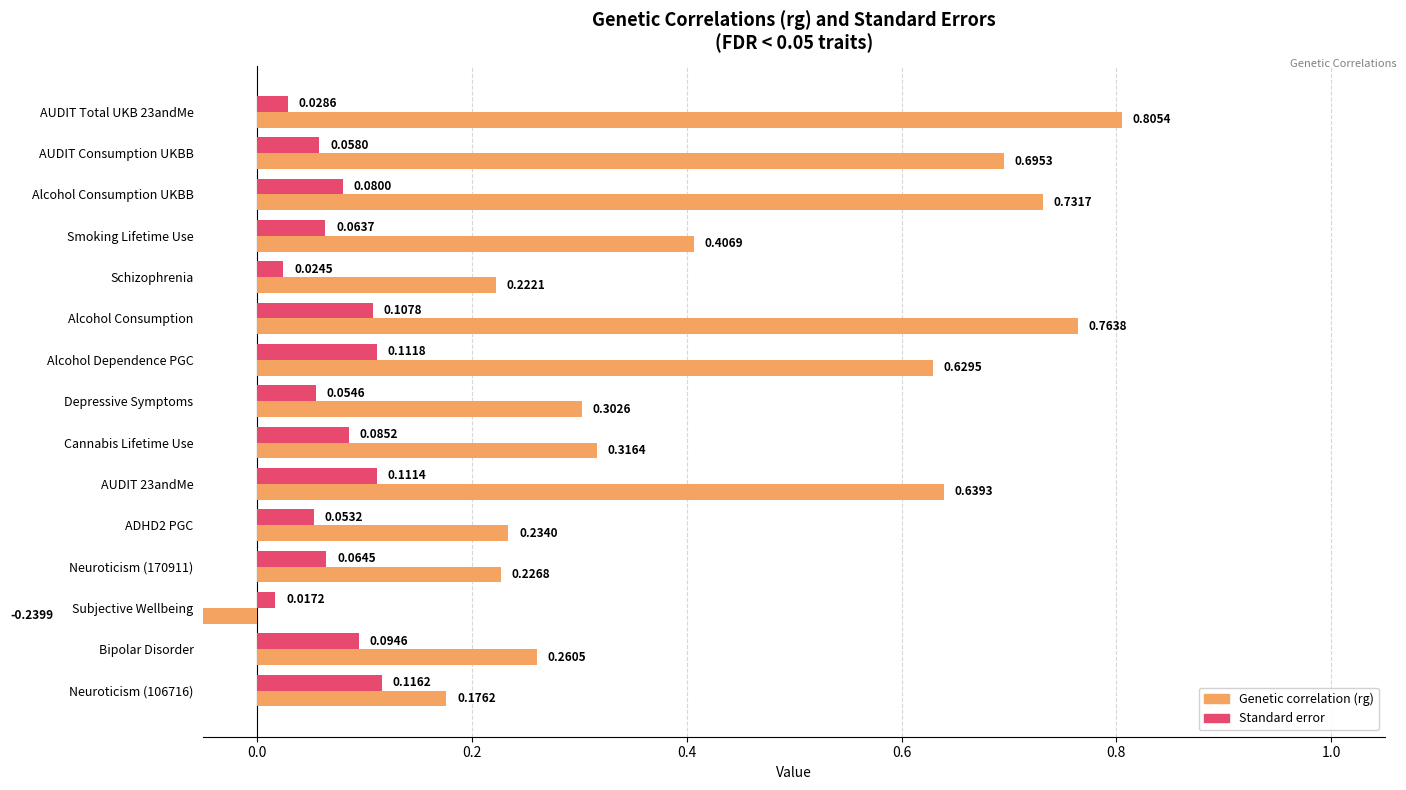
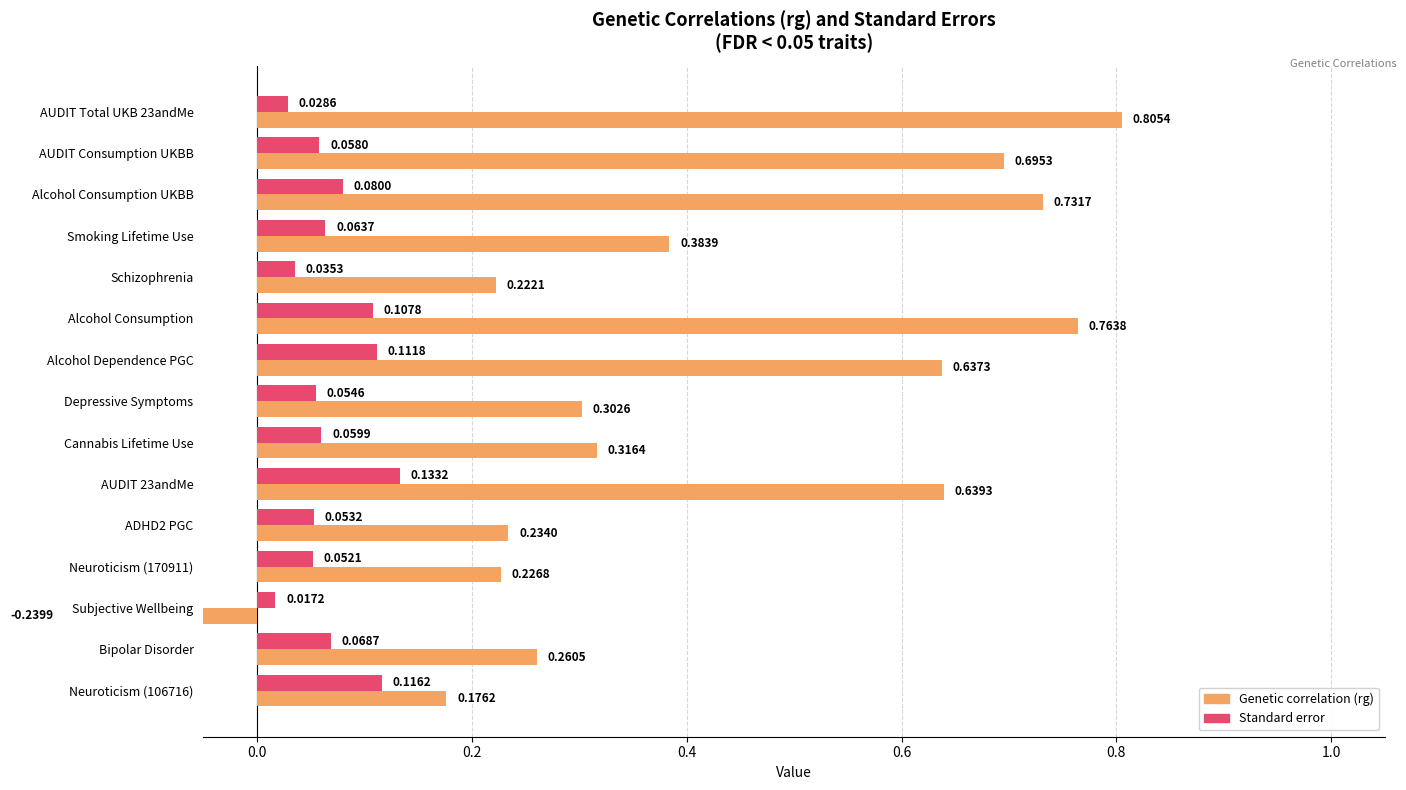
  {
    "Genetic correlation (rg)": {
      "AUDIT Total UKB 23andMe": 0.8054,
      "AUDIT Consumption UKBB": 0.6953,
      "Alcohol Consumption UKBB": 0.7317,
-     "Smoking Lifetime Use": 0.4069,
+     "Smoking Lifetime Use": 0.3839,
      "Schizophrenia": 0.2221,
      "Alcohol Consumption": 0.7638,
-     "Alcohol Dependence PGC": 0.6295,
+     "Alcohol Dependence PGC": 0.6373,
      "Depressive Symptoms": 0.3026,
      "Cannabis Lifetime Use": 0.3164,
      "AUDIT 23andMe": 0.6393,
      "ADHD2 PGC": 0.2340,
      "Neuroticism (170911)": 0.2268,
      "Bipolar Disorder": 0.2605,
      "Neuroticism (106716)": 0.1762
    },
    "Standard error": {
      "AUDIT Total UKB 23andMe": 0.0286,
      "AUDIT Consumption UKBB": 0.0580,
      "Alcohol Consumption UKBB": 0.0800,
      "Smoking Lifetime Use": 0.0637,
-     "Schizophrenia": 0.0245,
+     "Schizophrenia": 0.0353,
      "Alcohol Consumption": 0.1078,
      "Alcohol Dependence PGC": 0.1118,
      "Depressive Symptoms": 0.0546,
-     "Cannabis Lifetime Use": 0.0852,
-     "AUDIT 23andMe": 0.1114,
+     "Cannabis Lifetime Use": 0.0599,
+     "AUDIT 23andMe": 0.1332,
      "ADHD2 PGC": 0.0532,
-     "Neuroticism (170911)": 0.0645,
+     "Neuroticism (170911)": 0.0521,
      "Subjective Wellbeing": 0.0172,
-     "Bipolar Disorder": 0.0946,
+     "Bipolar Disorder": 0.0687,
      "Neuroticism (106716)": 0.1162
    }
  }
